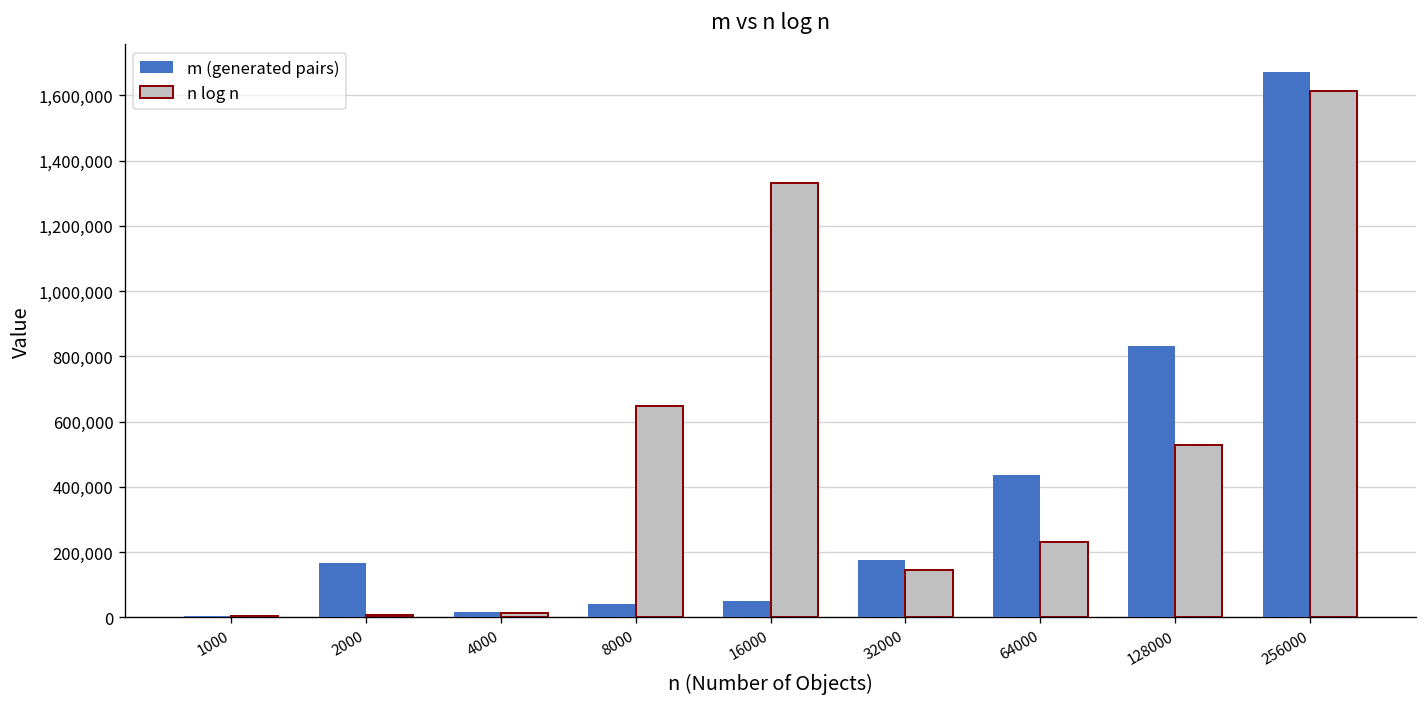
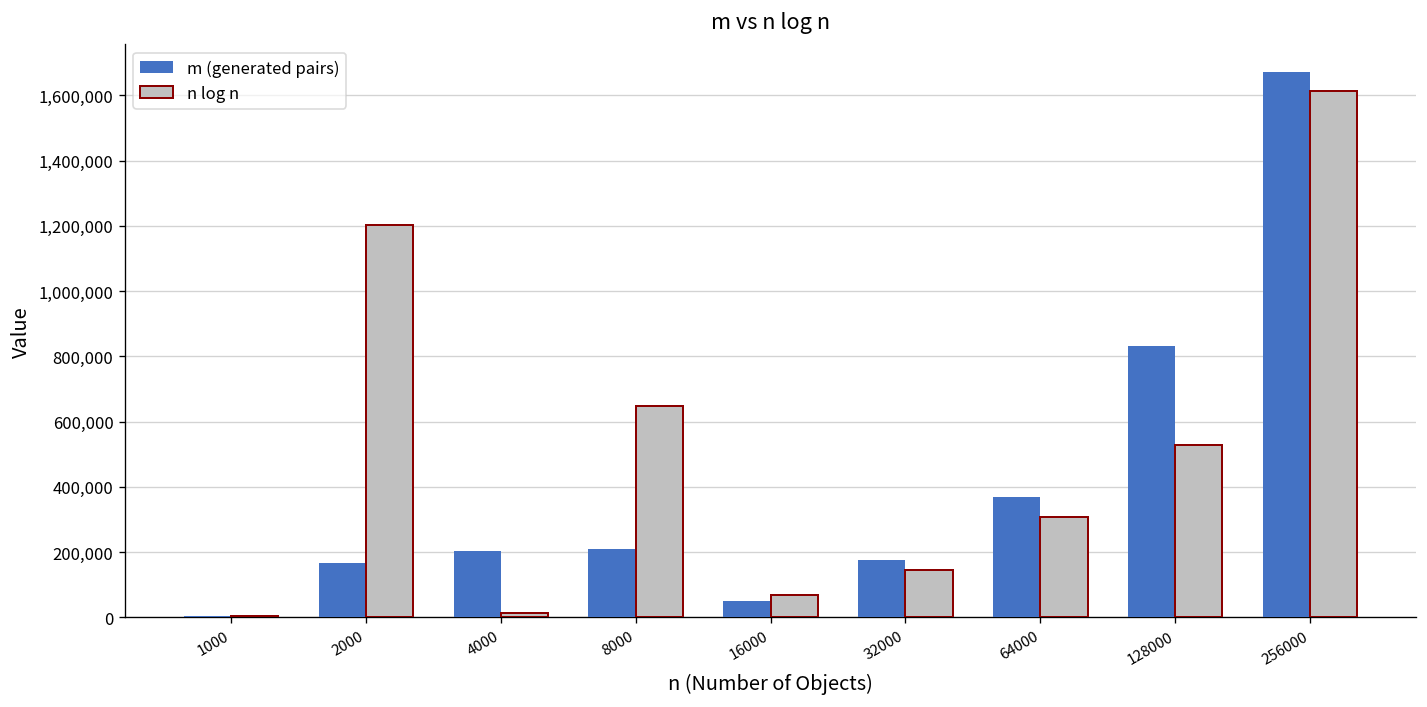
  {
    "m (generated pairs)": {
      "2000": "170,000",
-     "4000": "20,000",
-     "8000": "40,000",
+     "4000": "200,000",
+     "8000": "210,000",
      "16000": "50,000",
      "32000": "180,000",
-     "64000": "440,000",
+     "64000": "370,000",
      "128000": "830,000",
      "256000": "1,670,000"
    },
    "n log n": {
-     "2000": "10,000",
+     "2000": "1,200,000",
      "4000": "10,000",
      "8000": "650,000",
-     "16000": "1,330,000",
+     "16000": "70,000",
      "32000": "140,000",
-     "64000": "230,000",
+     "64000": "310,000",
      "128000": "530,000",
      "256000": "1,610,000"
    }
  }
